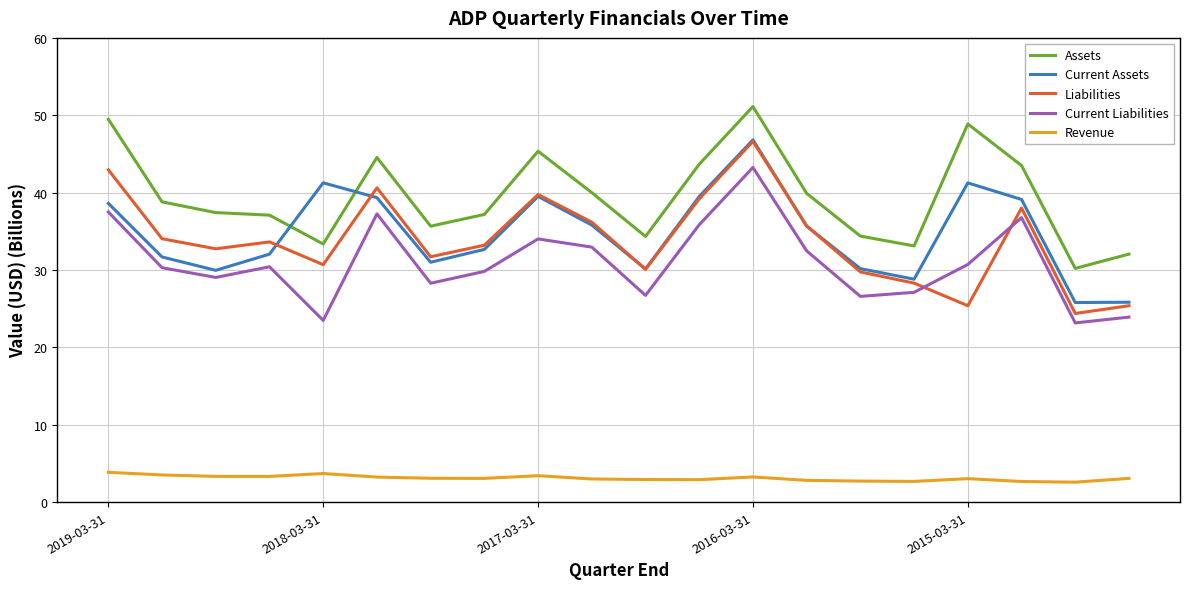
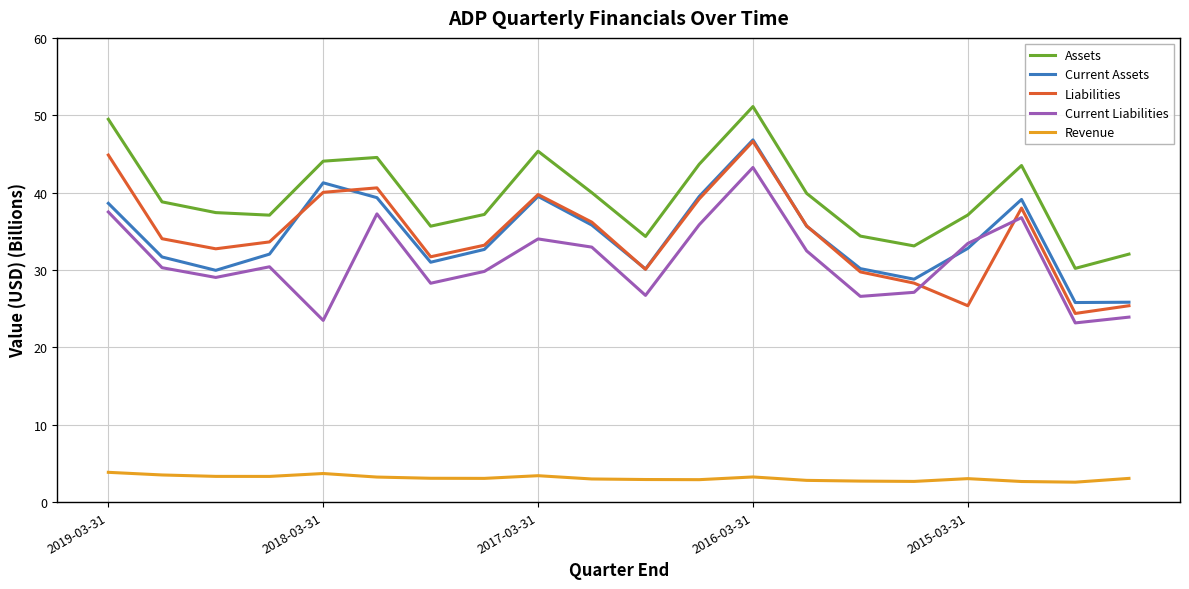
  {
    "Assets": {
      "2019-03-31": 49,
-     "2018-03-31": 33,
+     "2018-03-31": 44,
      "2017-03-31": 45,
      "2016-03-31": 51,
-     "2015-03-31": 49
+     "2015-03-31": 37
    },
    "Current Assets": {
      "2019-03-31": 39,
      "2018-03-31": 41,
-     "2015-03-31": 41
+     "2015-03-31": 33
    },
    "Liabilities": {
-     "2019-03-31": 43,
-     "2018-03-31": 31,
+     "2019-03-31": 45,
+     "2018-03-31": 40,
      "2015-03-31": 25
    },
    "Current Liabilities": {
      "2019-03-31": 37,
      "2018-03-31": 23,
      "2017-03-31": 34,
      "2016-03-31": 43,
-     "2015-03-31": 31
+     "2015-03-31": 33
    },
    "Revenue": {
      "2019-03-31": 4,
      "2018-03-31": 4,
      "2017-03-31": 3,
      "2016-03-31": 3,
      "2015-03-31": 3
    }
  }
